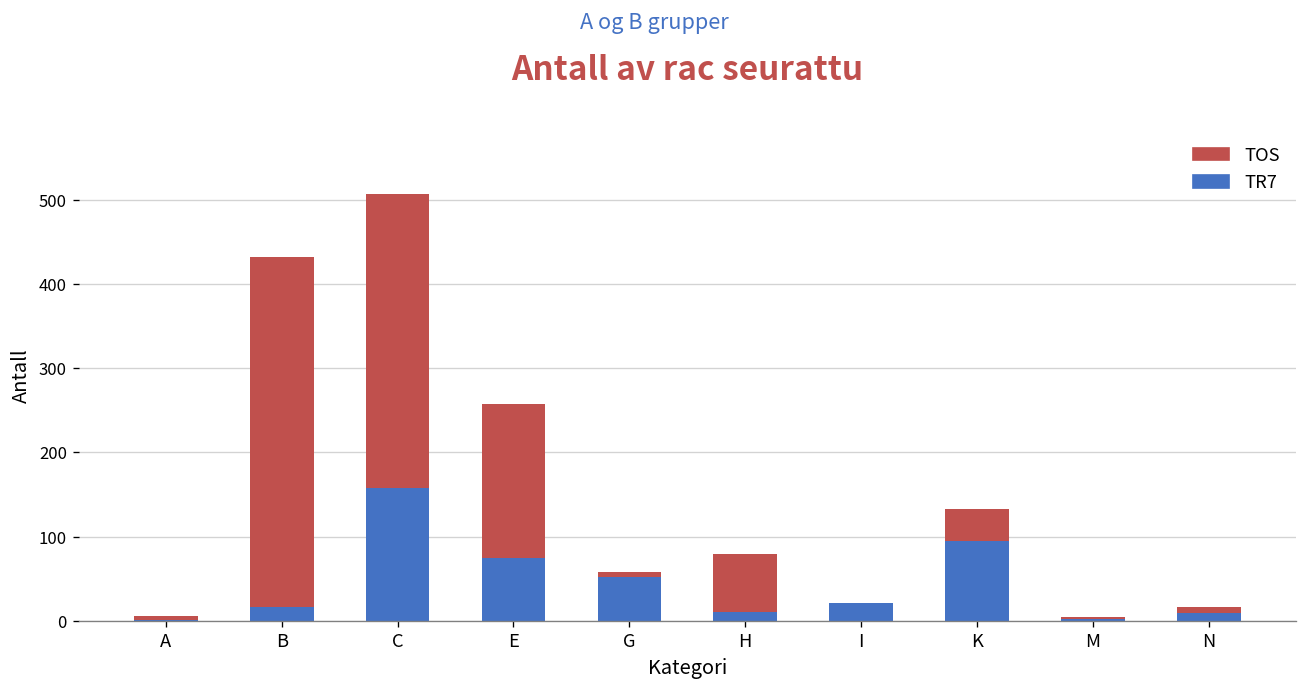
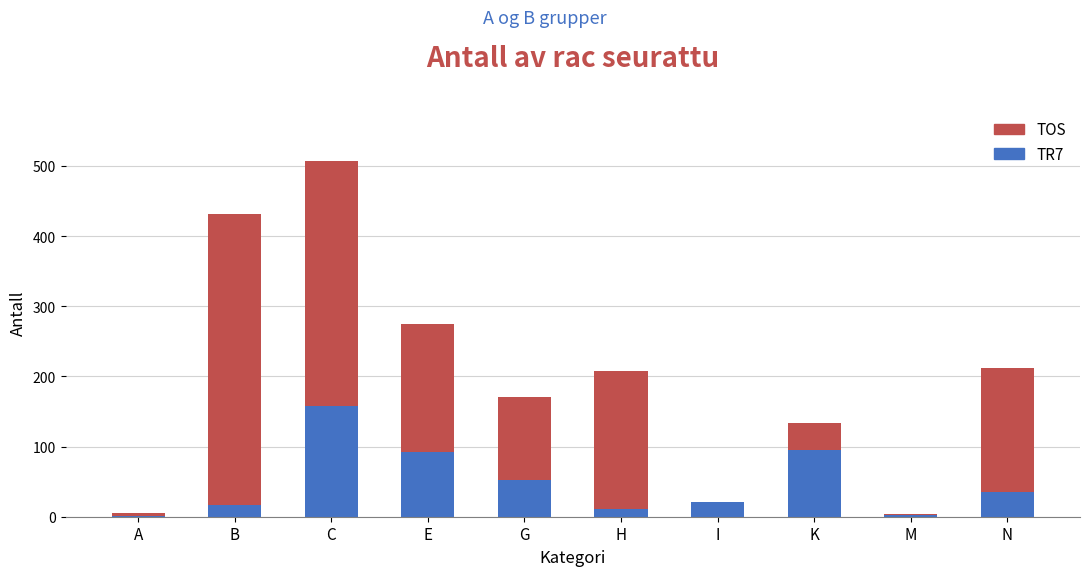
  {
    "TR7": {
      "B": 20,
      "C": 160,
-     "E": 80,
+     "E": 90,
      "G": 50,
      "H": 10,
      "I": 20,
      "K": 100,
-     "N": 10
+     "N": 40
    },
    "TOS": {
      "A": 10,
      "B": 420,
      "C": 350,
      "E": 180,
-     "G": 10,
-     "H": 70,
+     "G": 120,
+     "H": 200,
      "I": 0,
      "K": 40,
-     "N": 10
+     "N": 180
    }
  }
